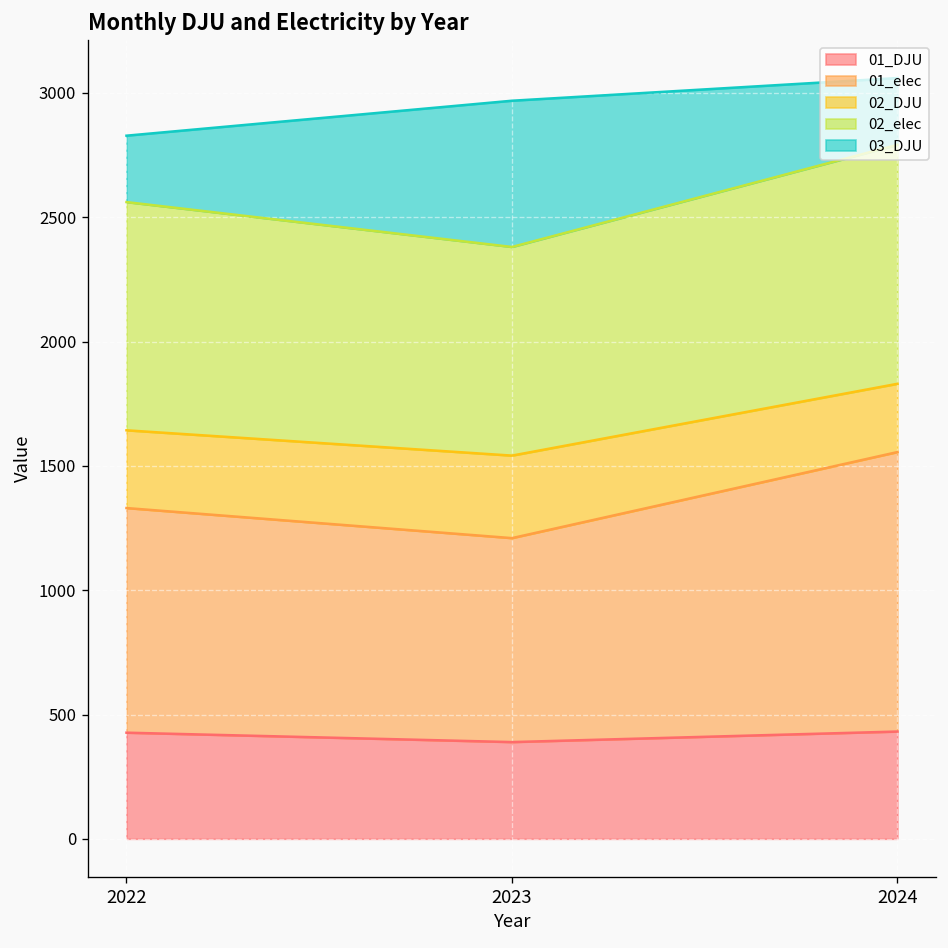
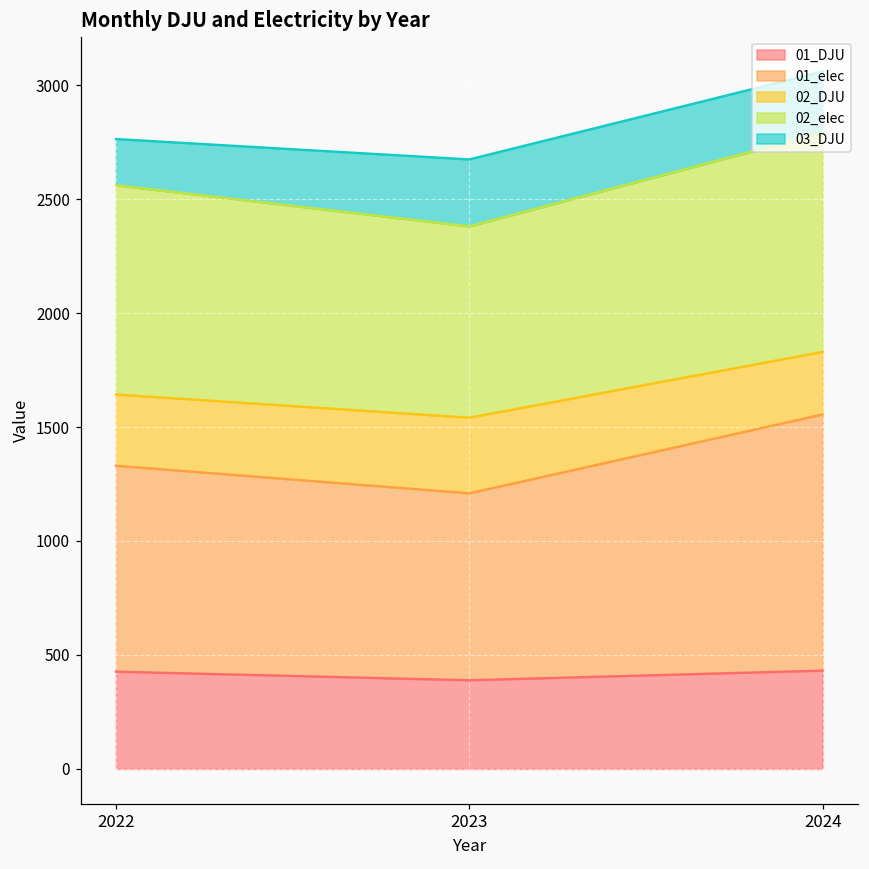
  {
    "02_elec": {
      "2022": 920,
      "2023": 840
    },
    "03_DJU": {
-     "2022": 270,
-     "2023": 590
+     "2022": 200,
+     "2023": 290
    }
  }
